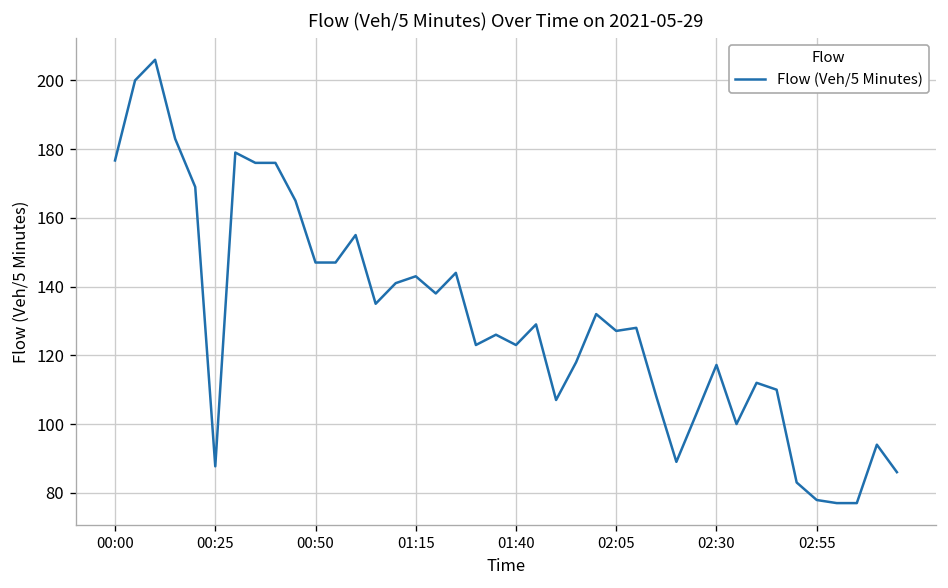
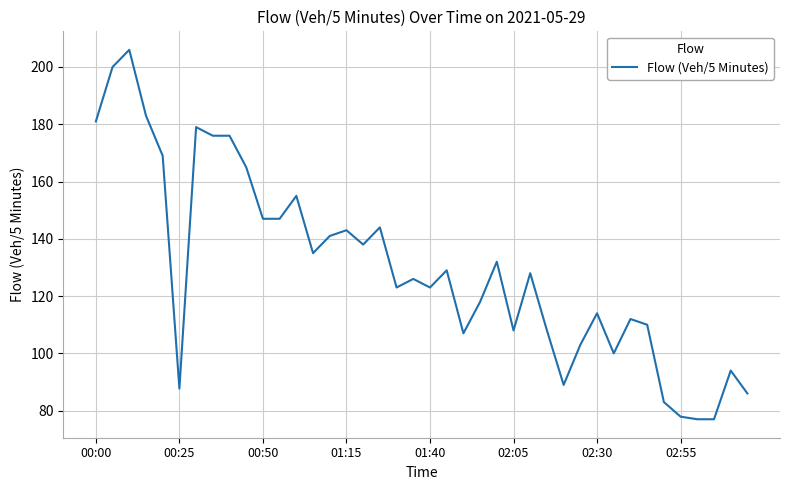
  {
-   "00:00": 177,
+   "00:00": 181,
    "00:25": 88,
    "00:50": 147,
    "01:15": 143,
    "01:40": 123,
-   "02:05": 127,
-   "02:30": 117,
+   "02:05": 108,
+   "02:30": 114,
    "02:55": 78
  }
